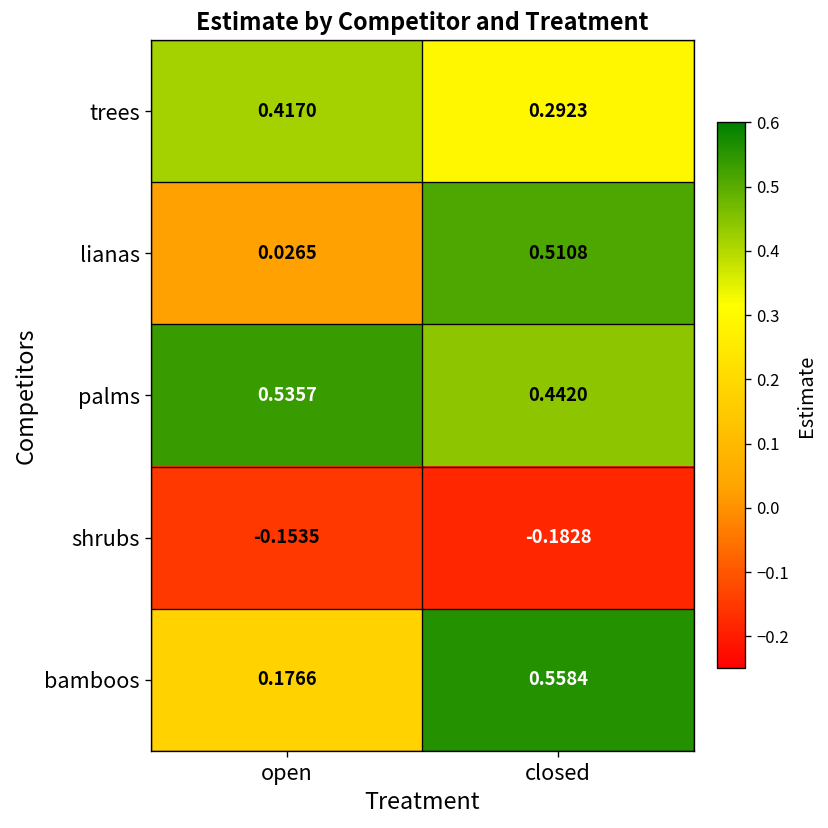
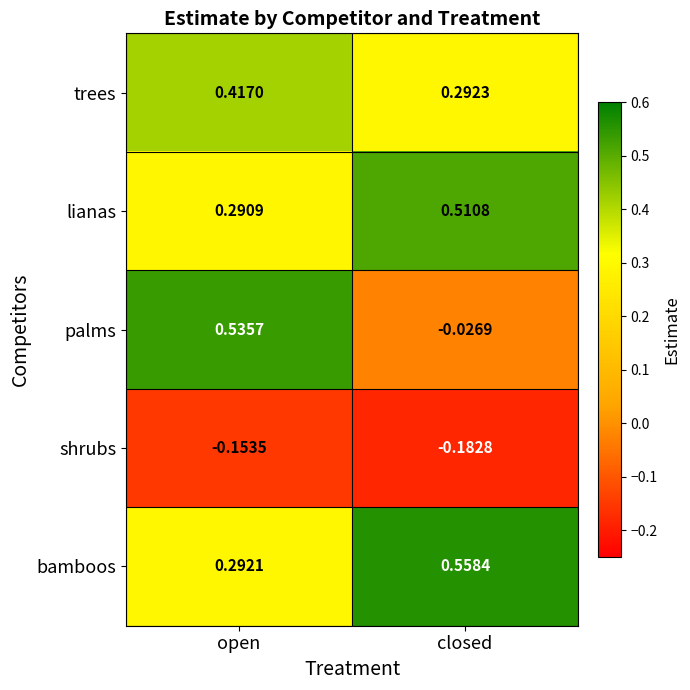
  {
    "trees": {
      "open": 0.4170,
      "closed": 0.2923
    },
    "lianas": {
-     "open": 0.0265,
+     "open": 0.2909,
      "closed": 0.5108
    },
    "palms": {
      "open": 0.5357,
-     "closed": 0.4420
+     "closed": -0.0269
    },
    "shrubs": {
      "open": -0.1535,
      "closed": -0.1828
    },
    "bamboos": {
-     "open": 0.1766,
+     "open": 0.2921,
      "closed": 0.5584
    }
  }
